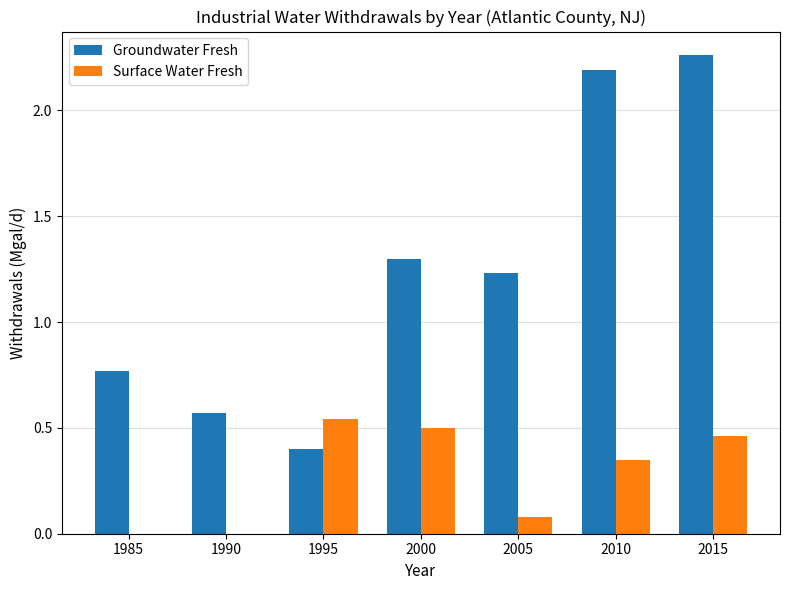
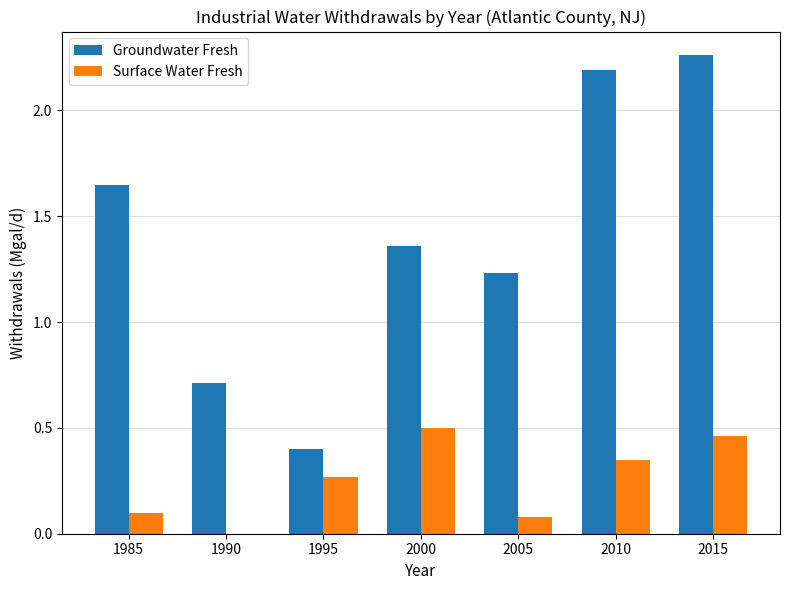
  {
    "Groundwater Fresh": {
-     "1985": 0.77,
-     "1990": 0.57,
+     "1985": 1.65,
+     "1990": 0.71,
      "1995": 0.40,
-     "2000": 1.30,
+     "2000": 1.36,
      "2005": 1.23,
      "2010": 2.19,
      "2015": 2.26
    },
    "Surface Water Fresh": {
-     "1985": 0.0,
+     "1985": 0.1,
      "1990": 0.00,
-     "1995": 0.54,
+     "1995": 0.27,
      "2000": 0.50,
      "2005": 0.08,
      "2010": 0.35,
      "2015": 0.46
    }
  }
